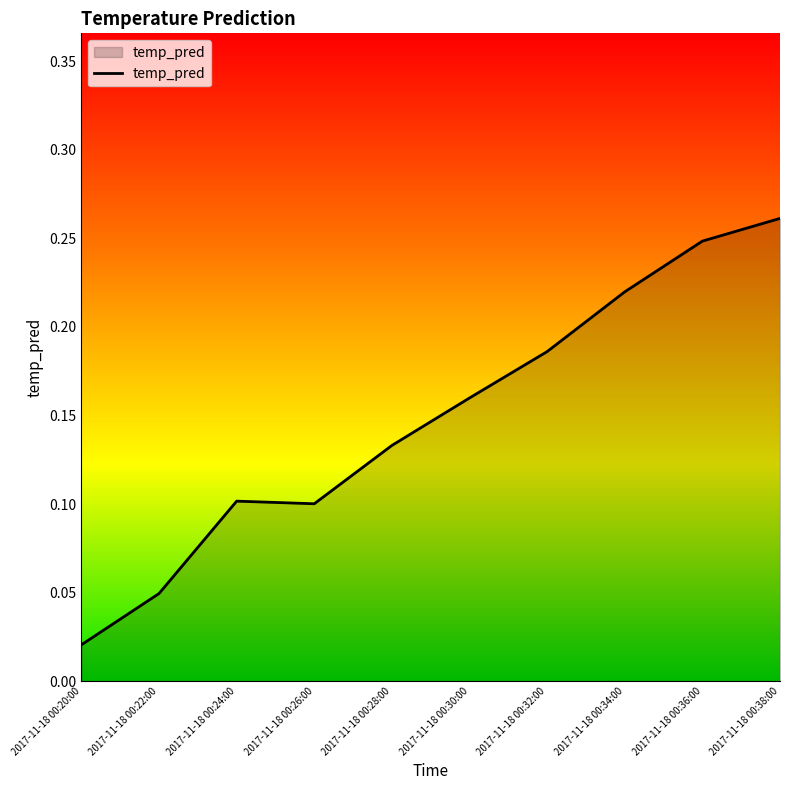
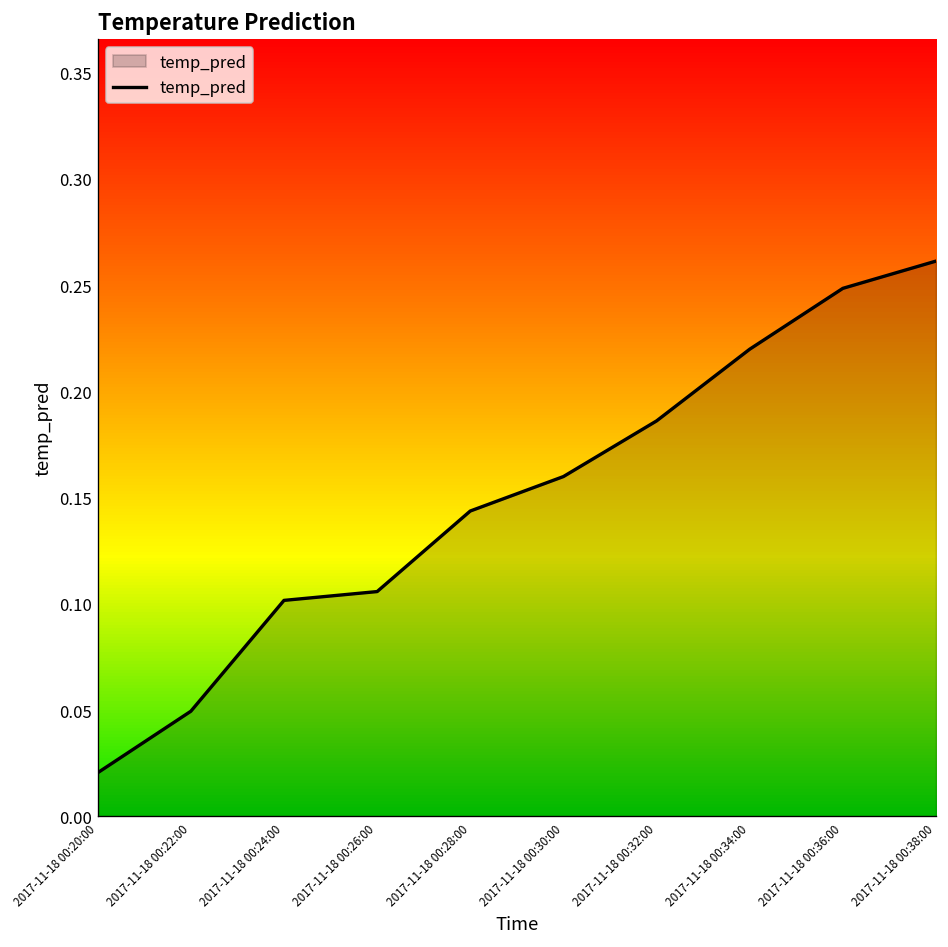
  {
    "2017-11-18 00:20:00": 0.020,
    "2017-11-18 00:22:00": 0.049,
    "2017-11-18 00:24:00": 0.102,
-   "2017-11-18 00:26:00": 0.100,
-   "2017-11-18 00:28:00": 0.133,
+   "2017-11-18 00:26:00": 0.106,
+   "2017-11-18 00:28:00": 0.144,
    "2017-11-18 00:30:00": 0.160,
    "2017-11-18 00:32:00": 0.186,
    "2017-11-18 00:34:00": 0.220,
    "2017-11-18 00:36:00": 0.248,
    "2017-11-18 00:38:00": 0.261
  }
